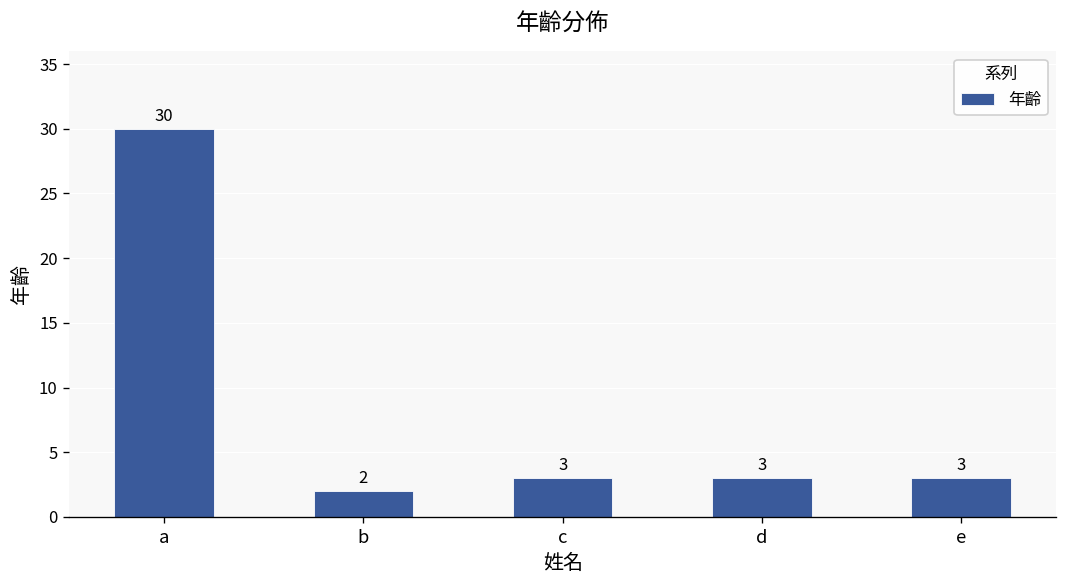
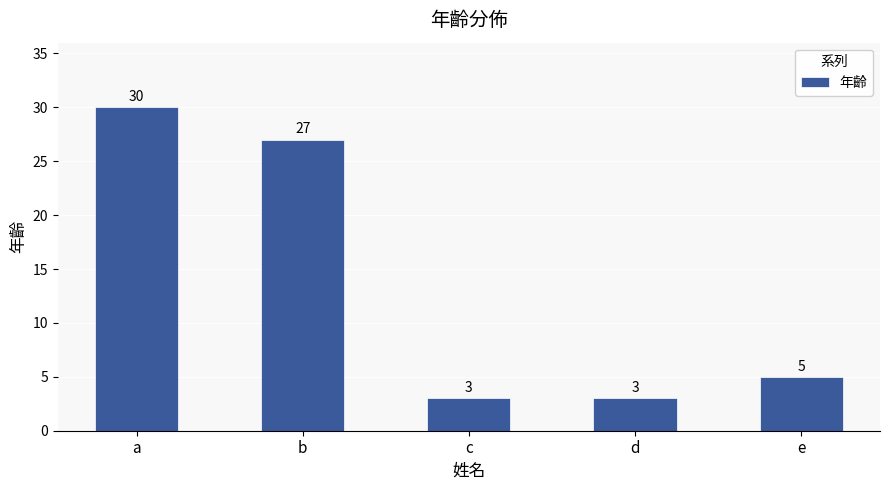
  {
    "a": 30,
-   "b": 2,
+   "b": 27,
    "c": 3,
    "d": 3,
-   "e": 3
+   "e": 5
  }
